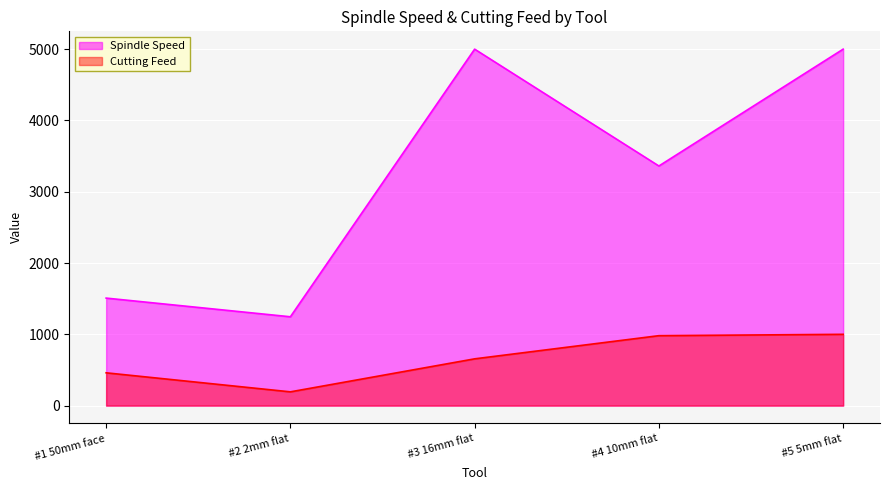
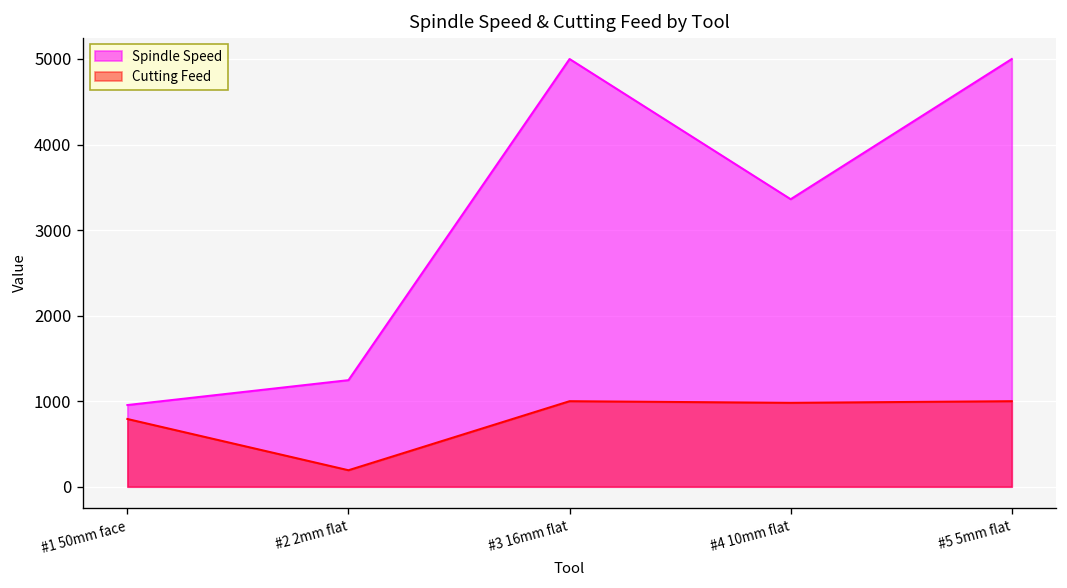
  {
    "Spindle Speed": {
-     "#1 50mm face": 1500,
+     "#1 50mm face": 1000,
      "#2 2mm flat": 1200,
      "#3 16mm flat": 5000,
      "#4 10mm flat": 3400,
      "#5 5mm flat": 5000
    },
    "Cutting Feed": {
-     "#1 50mm face": 500,
+     "#1 50mm face": 800,
      "#2 2mm flat": 200,
-     "#3 16mm flat": 700,
+     "#3 16mm flat": 1000,
      "#4 10mm flat": 1000,
      "#5 5mm flat": 1000
    }
  }
